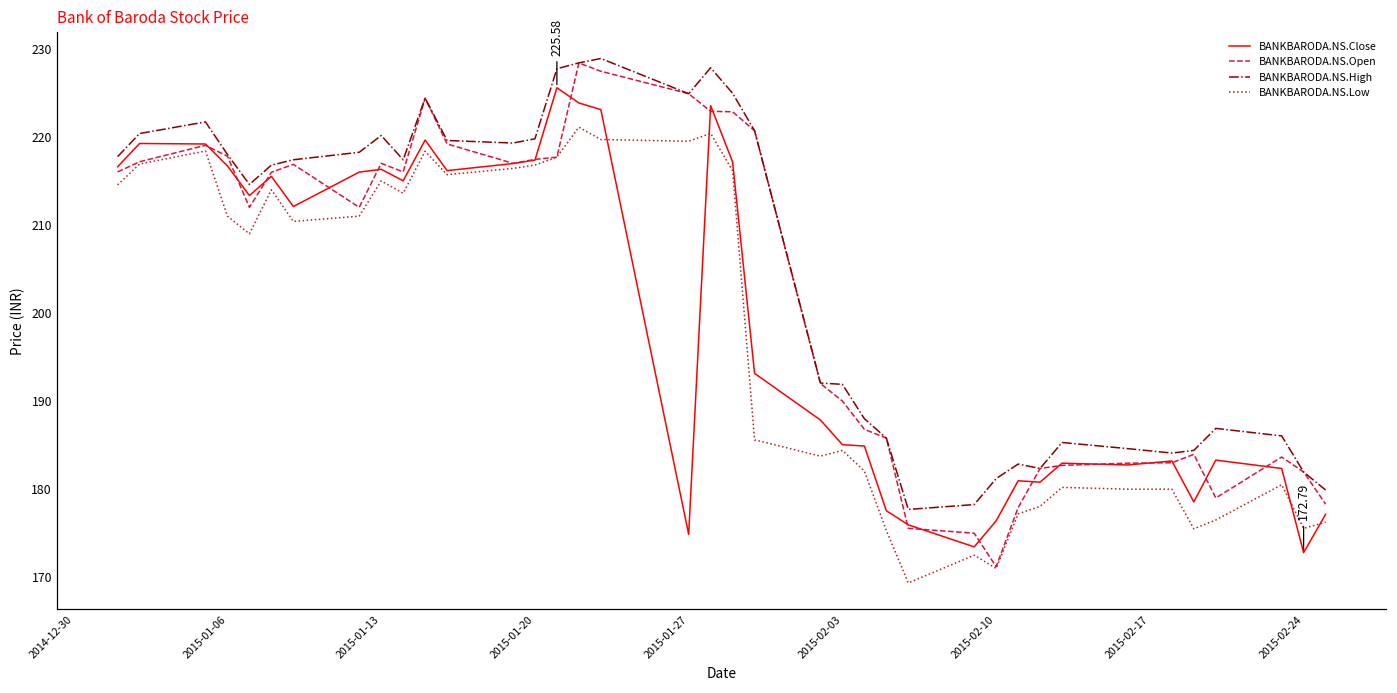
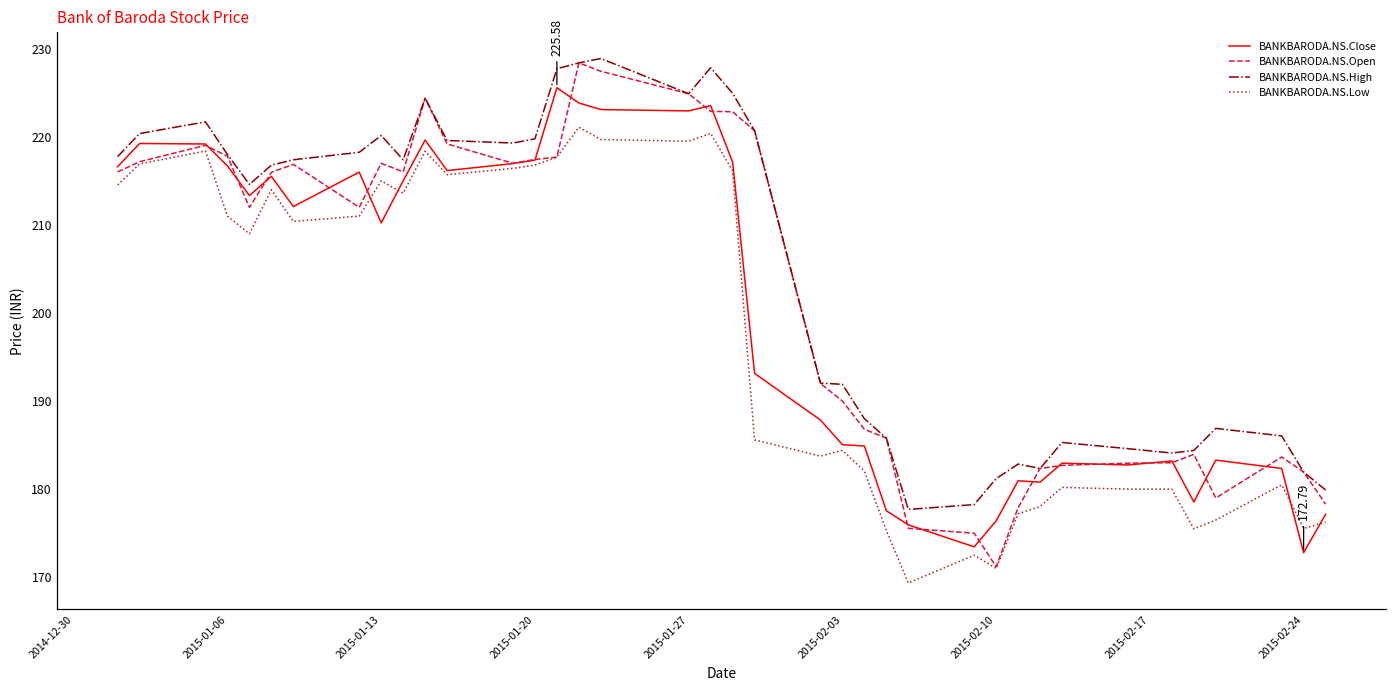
  {
    "BANKBARODA.NS.Close": {
      "2015-01-06": 217,
-     "2015-01-13": 216,
-     "2015-01-27": 175,
+     "2015-01-13": 210,
+     "2015-01-27": 223,
      "2015-02-03": 185,
      "2015-02-10": 176
    },
    "BANKBARODA.NS.High": {
      "2015-01-13": 220,
      "2015-01-20": 220,
      "2015-02-03": 192,
      "2015-02-10": 181
    }
  }
